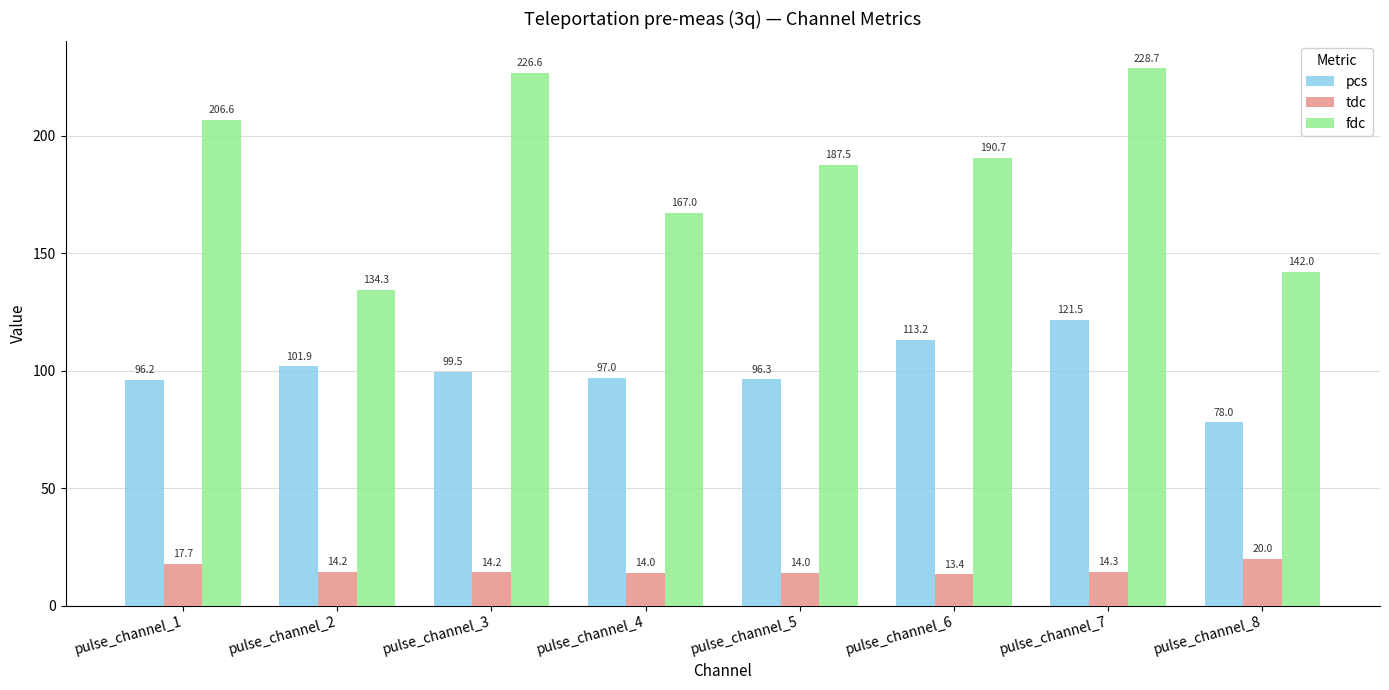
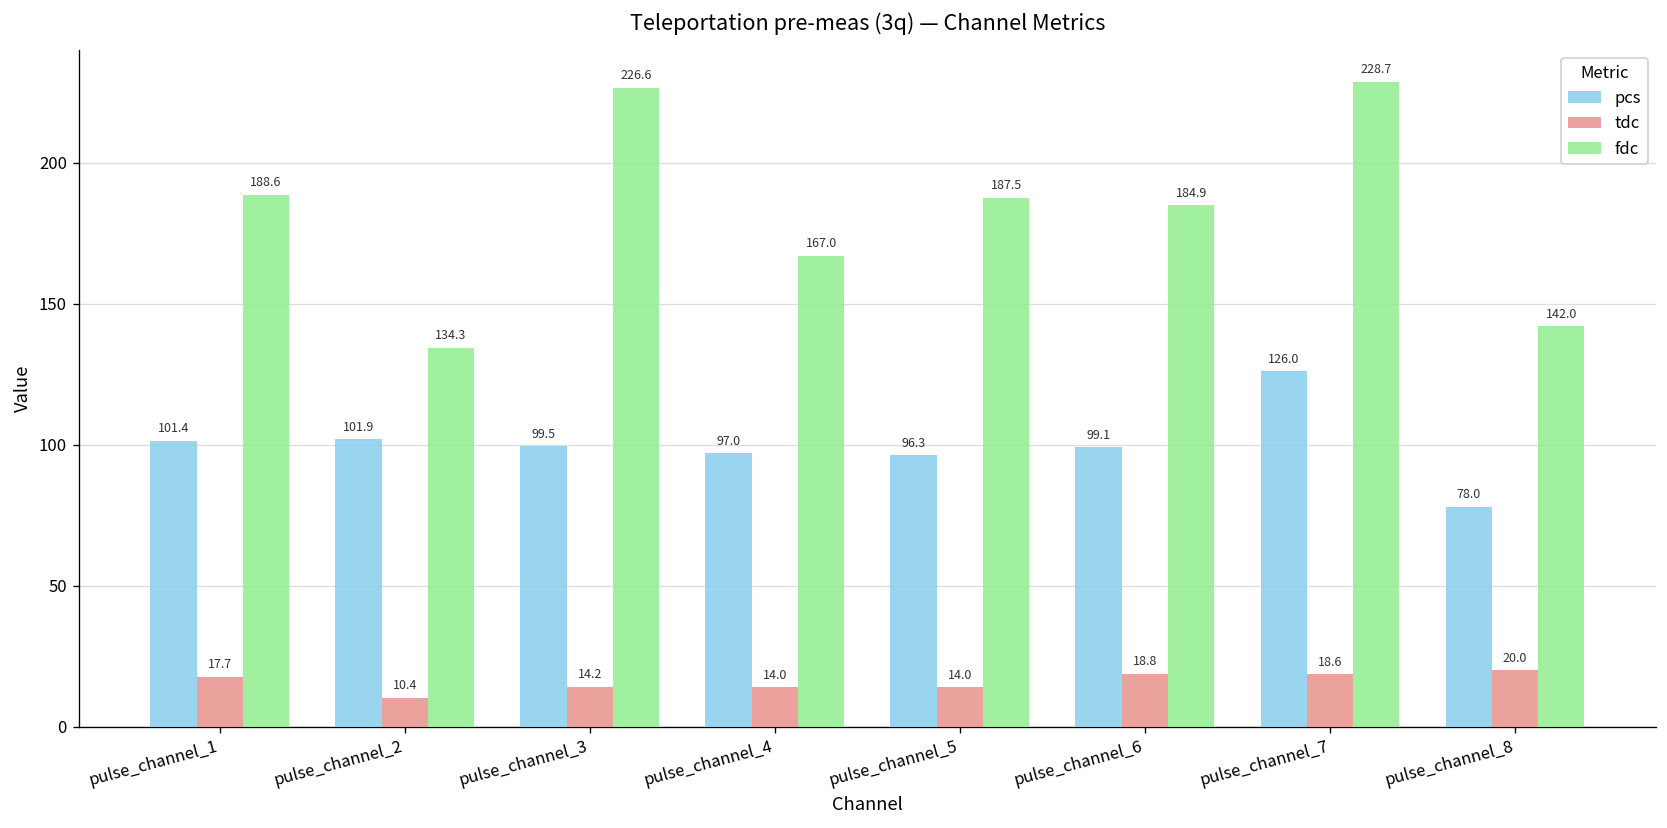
  {
    "pcs": {
-     "pulse_channel_1": 96.2,
+     "pulse_channel_1": 101.4,
      "pulse_channel_2": 101.9,
      "pulse_channel_3": 99.5,
      "pulse_channel_4": 97.0,
      "pulse_channel_5": 96.3,
-     "pulse_channel_6": 113.2,
-     "pulse_channel_7": 121.5,
+     "pulse_channel_6": 99.1,
+     "pulse_channel_7": 126.0,
      "pulse_channel_8": 78.0
    },
    "tdc": {
      "pulse_channel_1": 17.7,
-     "pulse_channel_2": 14.2,
+     "pulse_channel_2": 10.4,
      "pulse_channel_3": 14.2,
      "pulse_channel_4": 14.0,
      "pulse_channel_5": 14.0,
-     "pulse_channel_6": 13.4,
-     "pulse_channel_7": 14.3,
+     "pulse_channel_6": 18.8,
+     "pulse_channel_7": 18.6,
      "pulse_channel_8": 20.0
    },
    "fdc": {
-     "pulse_channel_1": 206.6,
+     "pulse_channel_1": 188.6,
      "pulse_channel_2": 134.3,
      "pulse_channel_3": 226.6,
      "pulse_channel_4": 167.0,
      "pulse_channel_5": 187.5,
-     "pulse_channel_6": 190.7,
+     "pulse_channel_6": 184.9,
      "pulse_channel_7": 228.7,
      "pulse_channel_8": 142.0
    }
  }
